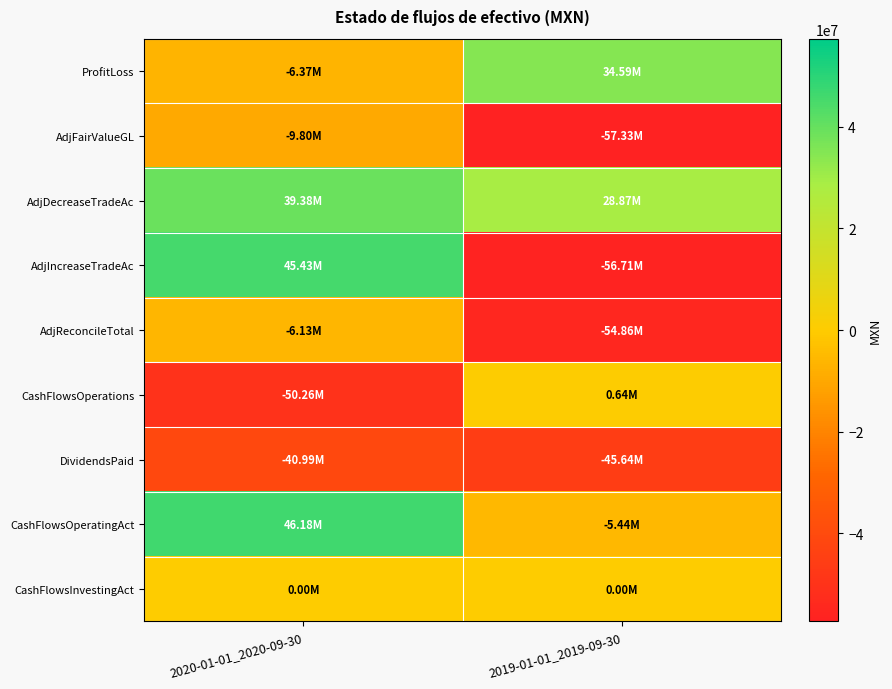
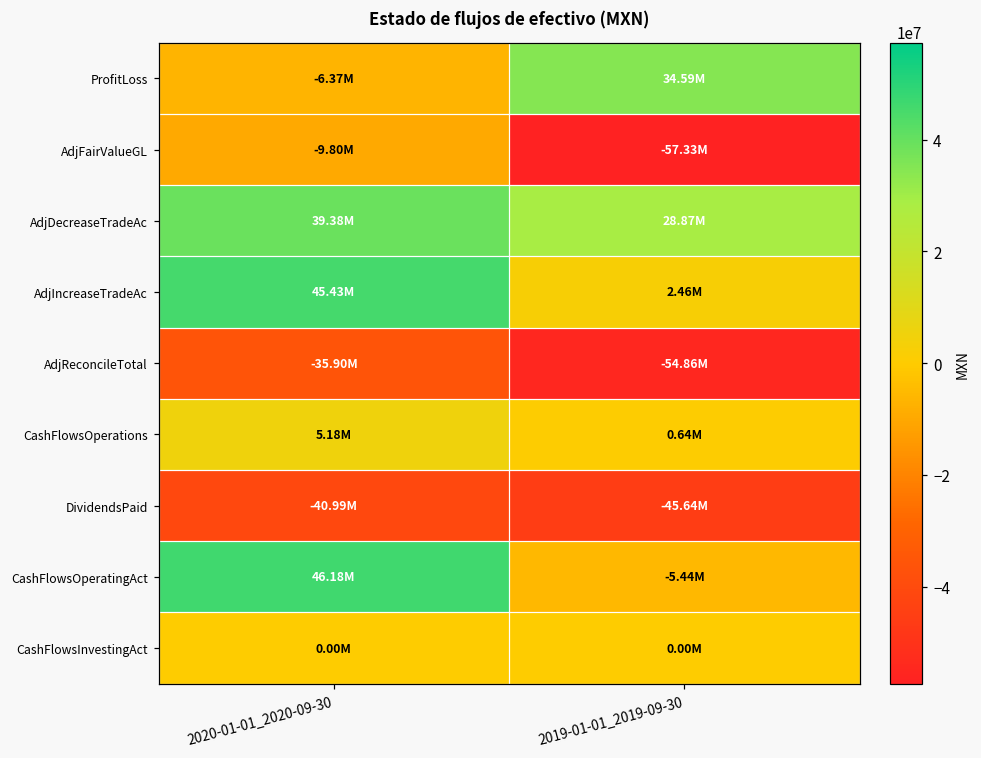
  {
    "ProfitLoss": {
      "2020-01-01_2020-09-30": "-6.37M",
      "2019-01-01_2019-09-30": "34.59M"
    },
    "AdjFairValueGL": {
      "2020-01-01_2020-09-30": "-9.80M",
      "2019-01-01_2019-09-30": "-57.33M"
    },
    "AdjDecreaseTradeAc": {
      "2020-01-01_2020-09-30": "39.38M",
      "2019-01-01_2019-09-30": "28.87M"
    },
    "AdjIncreaseTradeAc": {
      "2020-01-01_2020-09-30": "45.43M",
-     "2019-01-01_2019-09-30": "-56.71M"
+     "2019-01-01_2019-09-30": "2.46M"
    },
    "AdjReconcileTotal": {
-     "2020-01-01_2020-09-30": "-6.13M",
+     "2020-01-01_2020-09-30": "-35.90M",
      "2019-01-01_2019-09-30": "-54.86M"
    },
    "CashFlowsOperations": {
-     "2020-01-01_2020-09-30": "-50.26M",
+     "2020-01-01_2020-09-30": "5.18M",
      "2019-01-01_2019-09-30": "0.64M"
    },
    "DividendsPaid": {
      "2020-01-01_2020-09-30": "-40.99M",
      "2019-01-01_2019-09-30": "-45.64M"
    },
    "CashFlowsOperatingAct": {
      "2020-01-01_2020-09-30": "46.18M",
      "2019-01-01_2019-09-30": "-5.44M"
    },
    "CashFlowsInvestingAct": {
      "2020-01-01_2020-09-30": "0.00M",
      "2019-01-01_2019-09-30": "0.00M"
    }
  }
